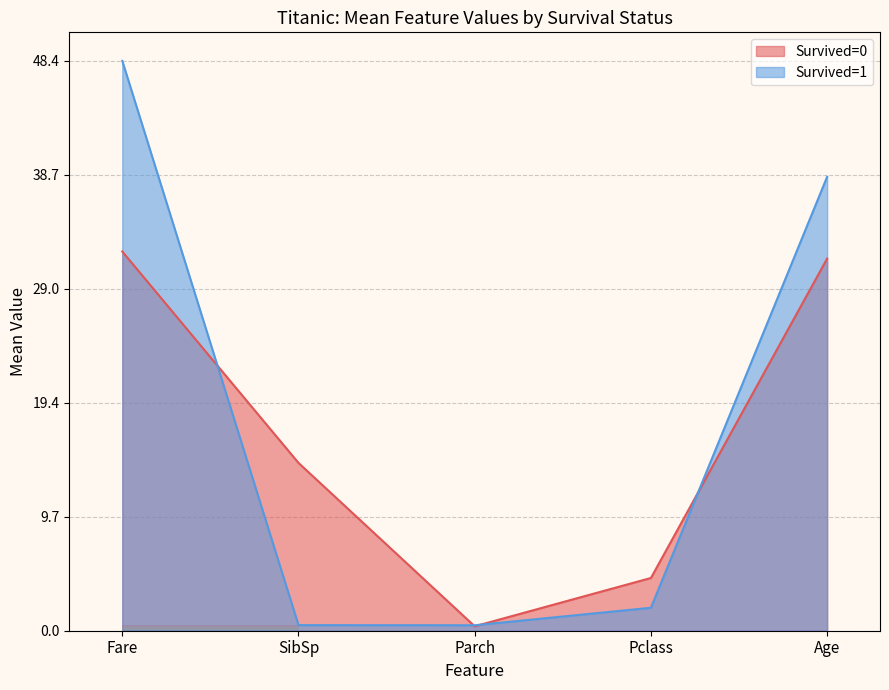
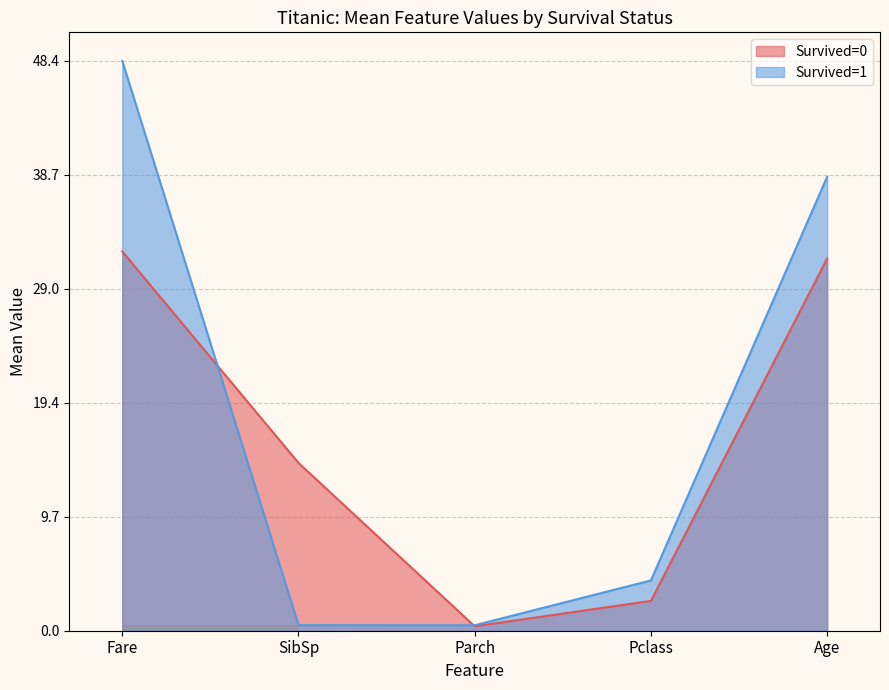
  {
    "Survived=0": {
      "Fare": 32.2,
      "SibSp": 14.3,
-     "Pclass": 4.5,
+     "Pclass": 2.5,
      "Age": 31.6
    },
    "Survived=1": {
      "Fare": 48.4,
      "SibSp": 0.5,
-     "Pclass": 2.0,
+     "Pclass": 4.3,
      "Age": 38.6
    }
  }
